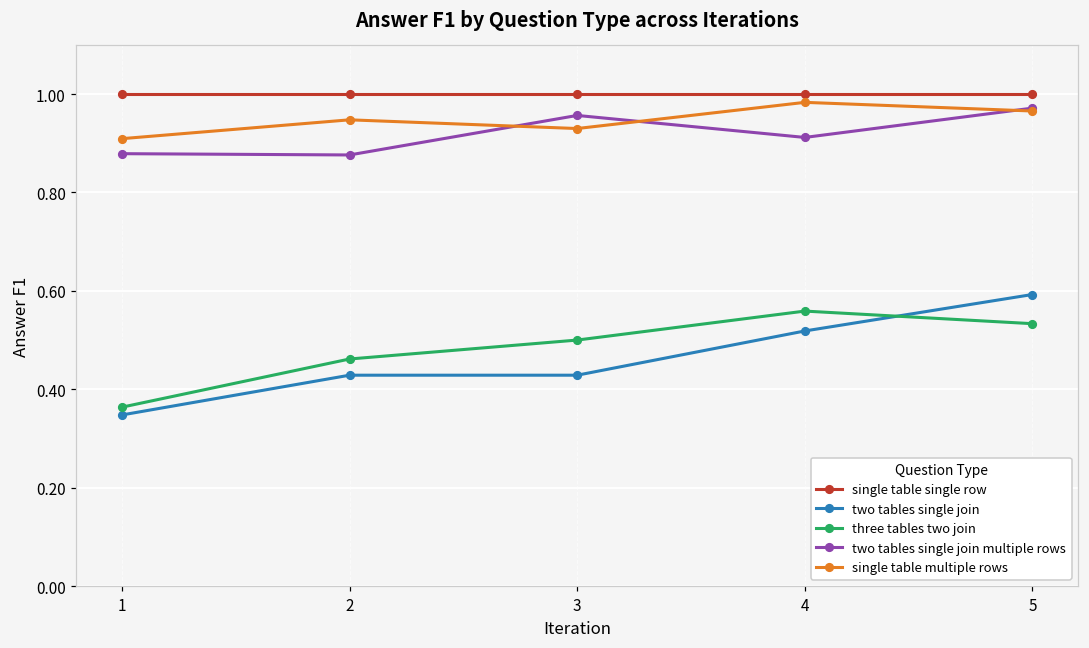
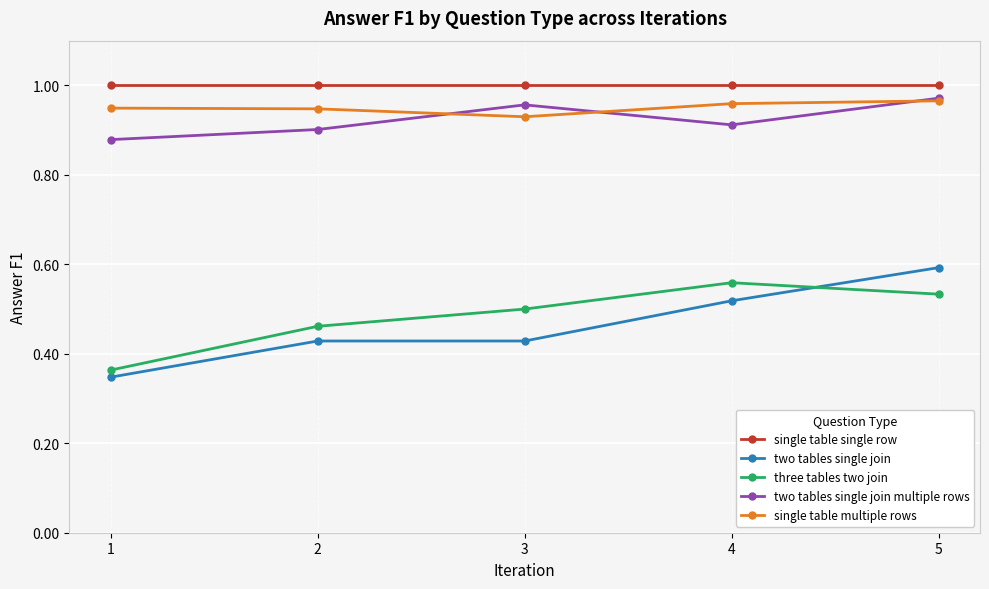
  {
    "single table single row": {
      "1": 1.00,
      "2": 1.00,
      "3": 1.00,
      "4": 1.00,
      "5": 1.00
    },
    "two tables single join": {
      "1": 0.35,
      "2": 0.43,
      "3": 0.43,
      "4": 0.52,
      "5": 0.59
    },
    "three tables two join": {
      "1": 0.36,
      "2": 0.46,
      "3": 0.50,
      "4": 0.56,
      "5": 0.53
    },
    "two tables single join multiple rows": {
      "1": 0.88,
-     "2": 0.88,
+     "2": 0.90,
      "3": 0.96,
      "4": 0.91,
      "5": 0.97
    },
    "single table multiple rows": {
-     "1": 0.91,
+     "1": 0.95,
      "2": 0.95,
      "3": 0.93,
-     "4": 0.98,
+     "4": 0.96,
      "5": 0.97
    }
  }
